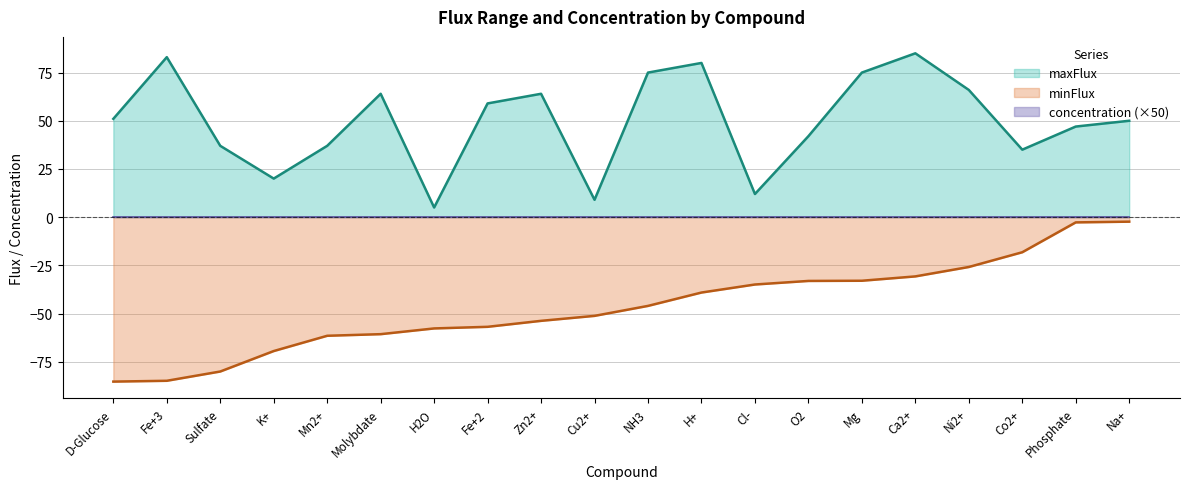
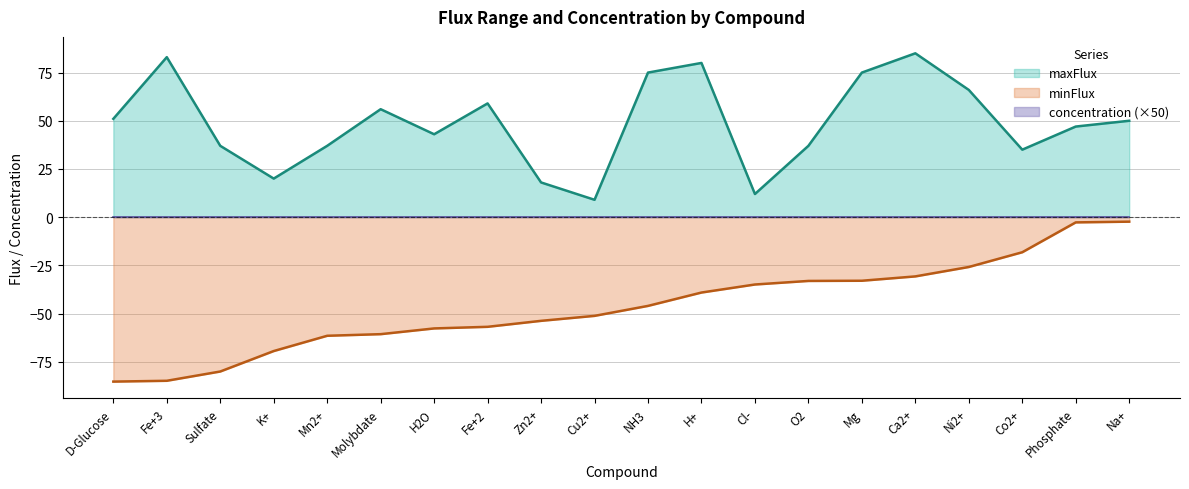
  {
    "maxFlux": {
      "D-Glucose": 51,
      "Fe+3": 83,
      "Sulfate": 37,
      "K+": 20,
      "Mn2+": 37,
-     "Molybdate": 64,
-     "H2O": 5,
+     "Molybdate": 56,
+     "H2O": 43,
      "Fe+2": 59,
-     "Zn2+": 64,
+     "Zn2+": 18,
      "Cu2+": 9,
      "NH3": 75,
      "H+": 80,
      "Cl-": 12,
-     "O2": 42,
+     "O2": 37,
      "Mg": 75,
      "Ca2+": 85,
      "Ni2+": 66,
      "Co2+": 35,
      "Phosphate": 47,
      "Na+": 50
    },
    "concentration (×50)": {
      "D-Glucose": 0,
      "Fe+3": 0,
      "Sulfate": 0,
      "K+": 0,
      "Mn2+": 0,
      "Molybdate": 0,
      "H2O": 0,
      "Fe+2": 0,
      "Zn2+": 0,
      "Cu2+": 0,
      "NH3": 0,
      "H+": 0,
      "Cl-": 0,
      "O2": 0,
      "Mg": 0,
      "Ca2+": 0,
      "Ni2+": 0,
      "Co2+": 0,
      "Phosphate": 0,
      "Na+": 0
    }
  }
